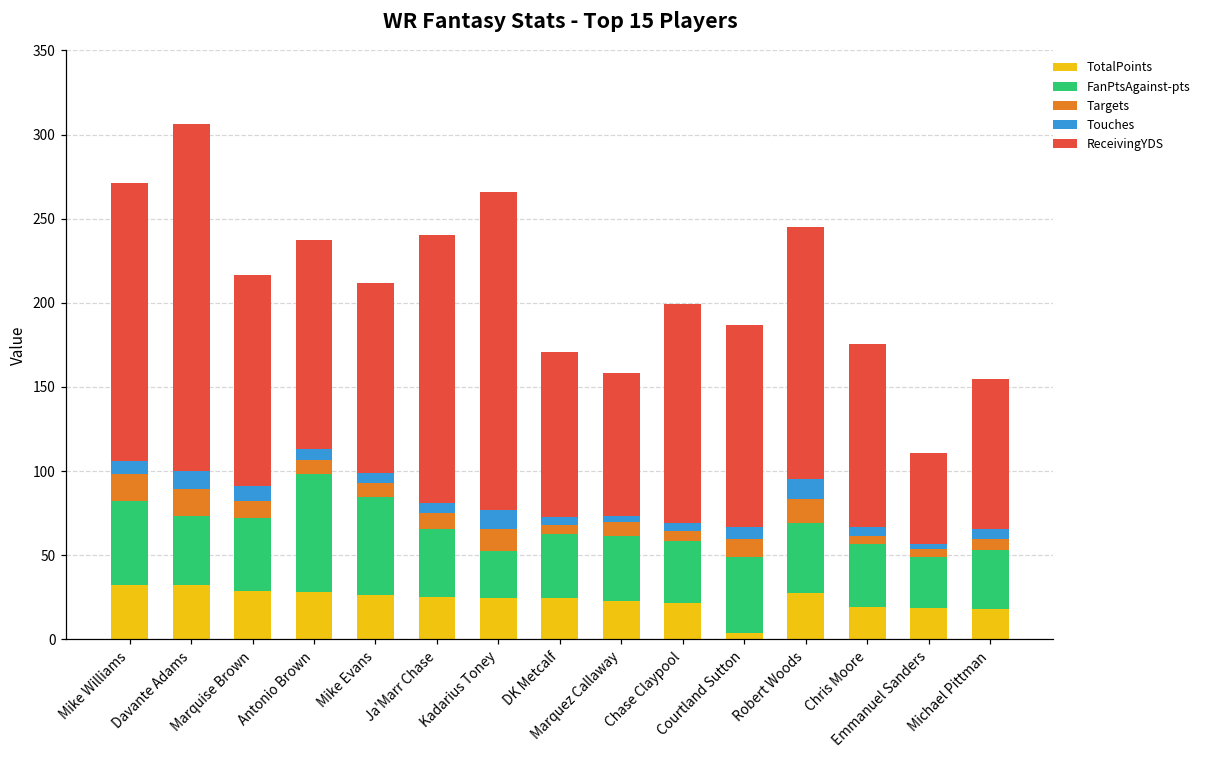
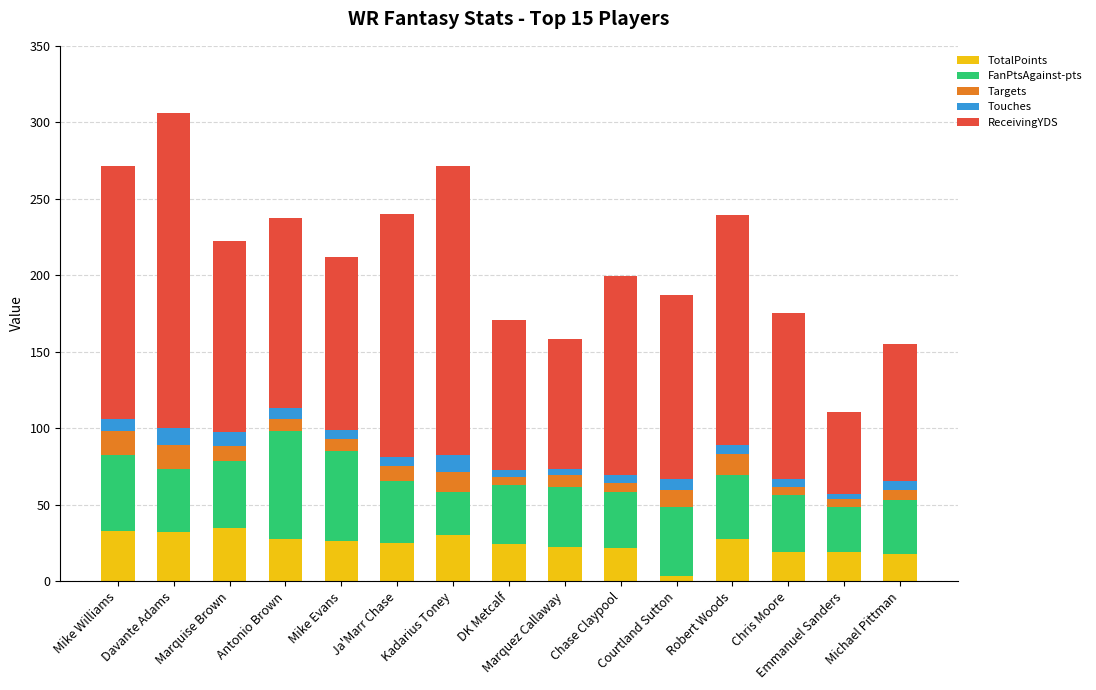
  {
    "TotalPoints": {
      "Mike Williams": 33,
      "Davante Adams": 32,
-     "Marquise Brown": 29,
+     "Marquise Brown": 35,
      "Antonio Brown": 28,
      "Mike Evans": 26,
      "Ja'Marr Chase": 25,
-     "Kadarius Toney": 25,
+     "Kadarius Toney": 30,
      "DK Metcalf": 24,
      "Marquez Callaway": 23,
      "Chase Claypool": 22,
      "Courtland Sutton": 4,
      "Robert Woods": 27,
      "Chris Moore": 19,
      "Emmanuel Sanders": 19,
      "Michael Pittman": 18
    },
    "FanPtsAgainst-pts": {
      "Mike Williams": 50,
      "Davante Adams": 41,
      "Marquise Brown": 43,
      "Antonio Brown": 70,
      "Mike Evans": 59,
      "Ja'Marr Chase": 40,
      "Kadarius Toney": 28,
      "DK Metcalf": 39,
      "Marquez Callaway": 39,
      "Chase Claypool": 37,
      "Courtland Sutton": 45,
      "Robert Woods": 42,
      "Chris Moore": 37,
      "Emmanuel Sanders": 30,
      "Michael Pittman": 35
    },
    "Touches": {
      "Mike Williams": 8,
      "Davante Adams": 11,
      "Marquise Brown": 9,
      "Antonio Brown": 7,
      "Mike Evans": 6,
      "Ja'Marr Chase": 6,
      "Kadarius Toney": 11,
      "DK Metcalf": 5,
      "Marquez Callaway": 4,
      "Chase Claypool": 5,
      "Courtland Sutton": 7,
-     "Robert Woods": 12,
+     "Robert Woods": 6,
      "Chris Moore": 5,
      "Emmanuel Sanders": 3,
      "Michael Pittman": 6
    }
  }
